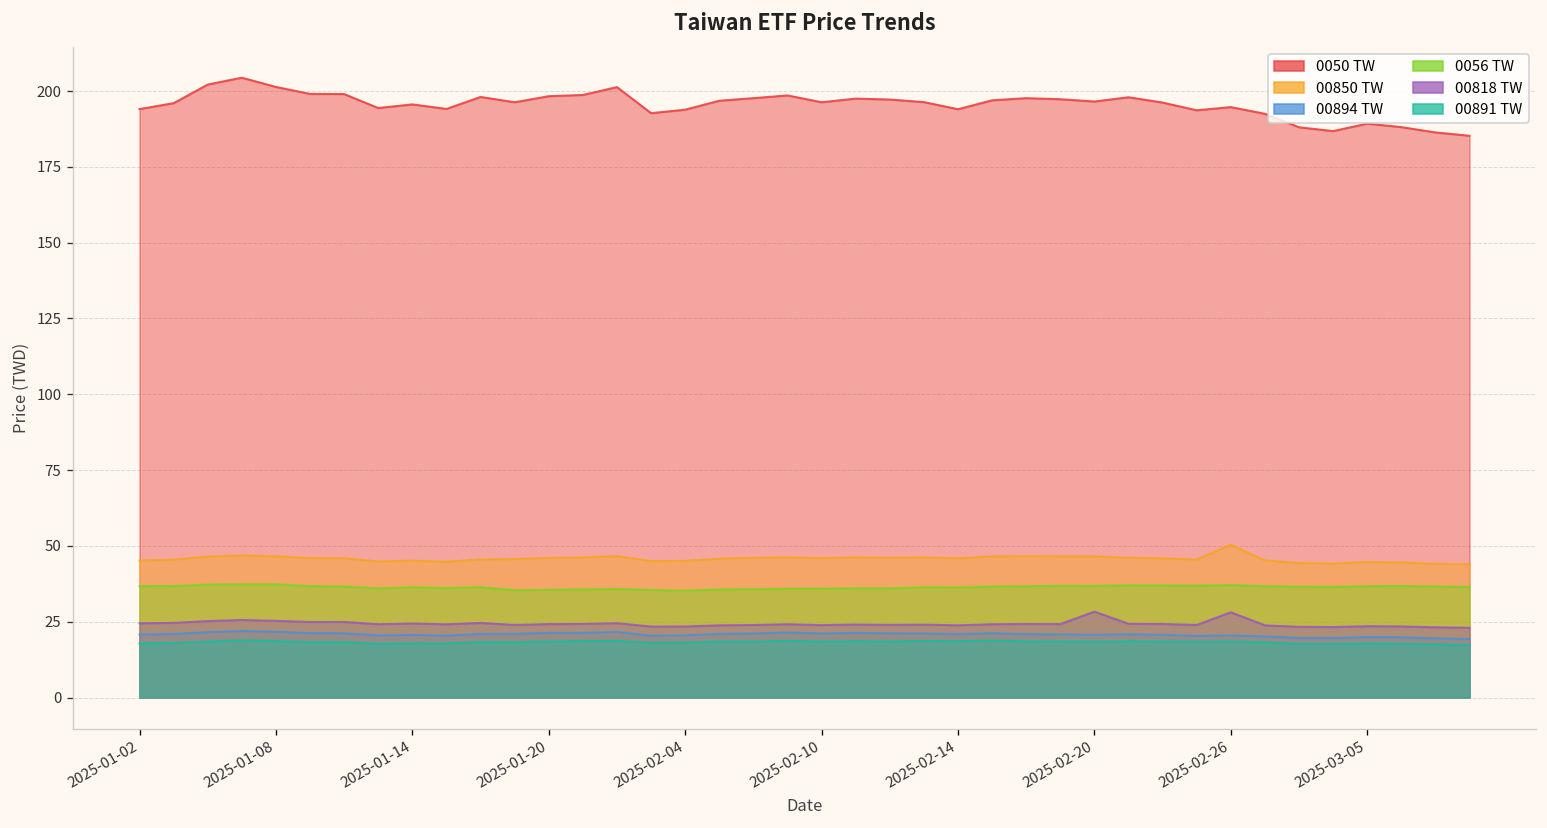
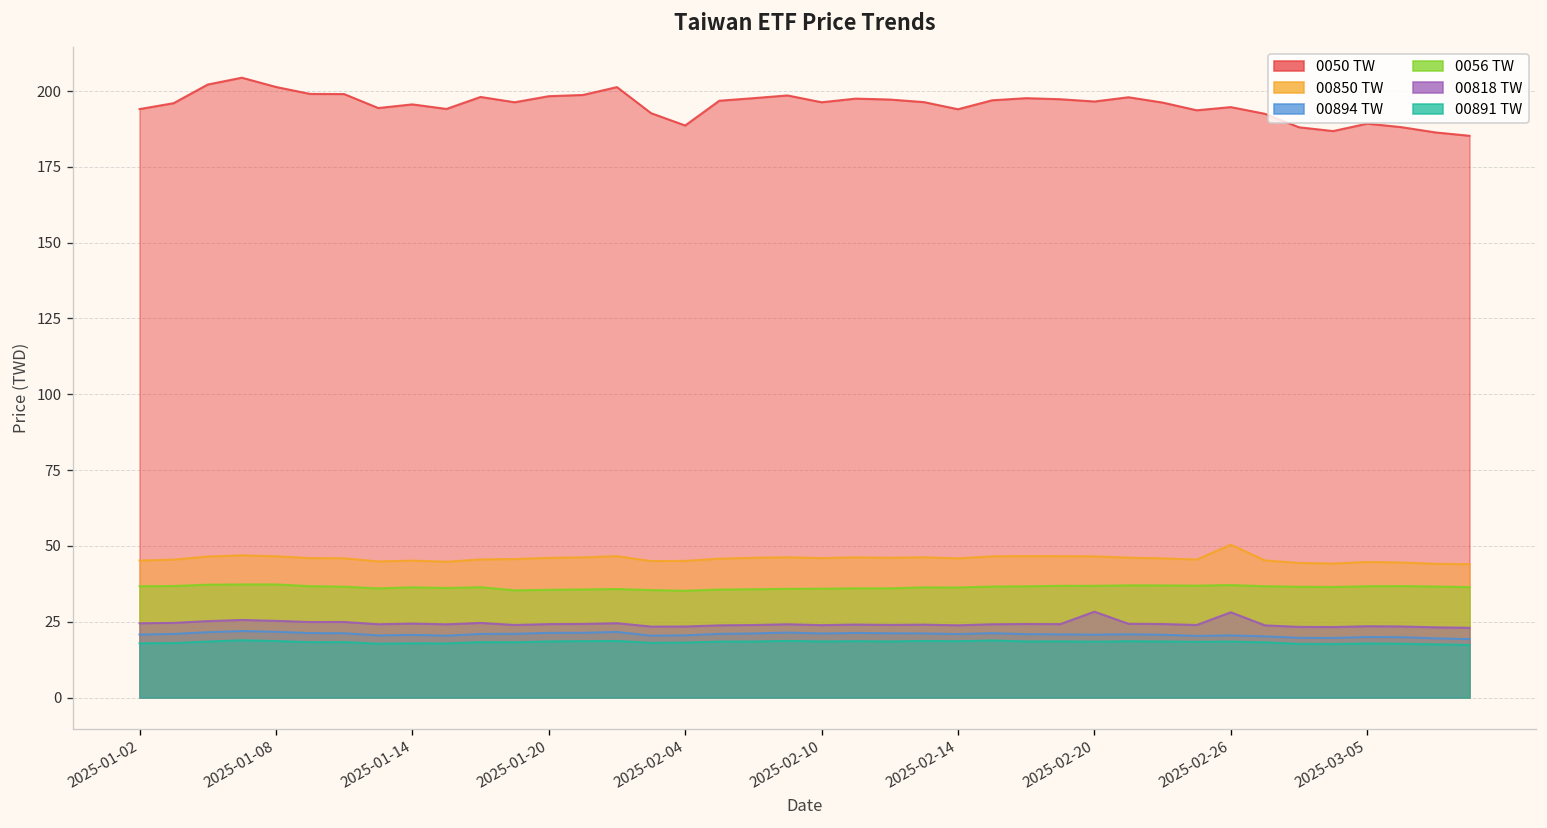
  {
    "0050 TW": {
      "2025-01-02": 194,
      "2025-01-08": 201,
      "2025-01-14": 196,
      "2025-01-20": 198,
-     "2025-02-04": 194,
+     "2025-02-04": 189,
      "2025-02-10": 196,
      "2025-02-14": 194,
      "2025-02-20": 197,
      "2025-02-26": 195
    },
    "00850 TW": {
      "2025-01-02": 45,
      "2025-01-08": 47,
      "2025-01-14": 45,
      "2025-01-20": 46,
      "2025-02-04": 45,
      "2025-02-10": 46,
      "2025-02-14": 46,
      "2025-02-20": 47,
      "2025-02-26": 50,
      "2025-03-05": 45
    },
    "00894 TW": {
      "2025-01-02": 21,
      "2025-01-08": 22,
      "2025-01-14": 21,
      "2025-01-20": 21,
      "2025-02-04": 21,
      "2025-02-10": 21,
      "2025-02-14": 21,
      "2025-02-20": 21,
      "2025-02-26": 20,
      "2025-03-05": 20
    },
    "0056 TW": {
      "2025-01-02": 37,
      "2025-01-08": 37,
      "2025-01-14": 36,
      "2025-01-20": 36,
      "2025-02-04": 35,
      "2025-02-10": 36,
      "2025-02-14": 36,
      "2025-02-20": 37,
      "2025-02-26": 37,
      "2025-03-05": 37
    },
    "00818 TW": {
      "2025-01-02": 24,
      "2025-01-08": 25,
      "2025-01-14": 24,
      "2025-01-20": 24,
      "2025-02-04": 23,
      "2025-02-10": 24,
      "2025-02-14": 24,
      "2025-02-20": 28,
      "2025-02-26": 28,
      "2025-03-05": 24
    },
    "00891 TW": {
      "2025-01-02": 18,
      "2025-01-08": 19,
      "2025-01-14": 18,
      "2025-01-20": 19,
      "2025-02-04": 18,
      "2025-02-10": 19,
      "2025-02-14": 19,
      "2025-02-20": 18,
      "2025-02-26": 18,
      "2025-03-05": 18
    }
  }
